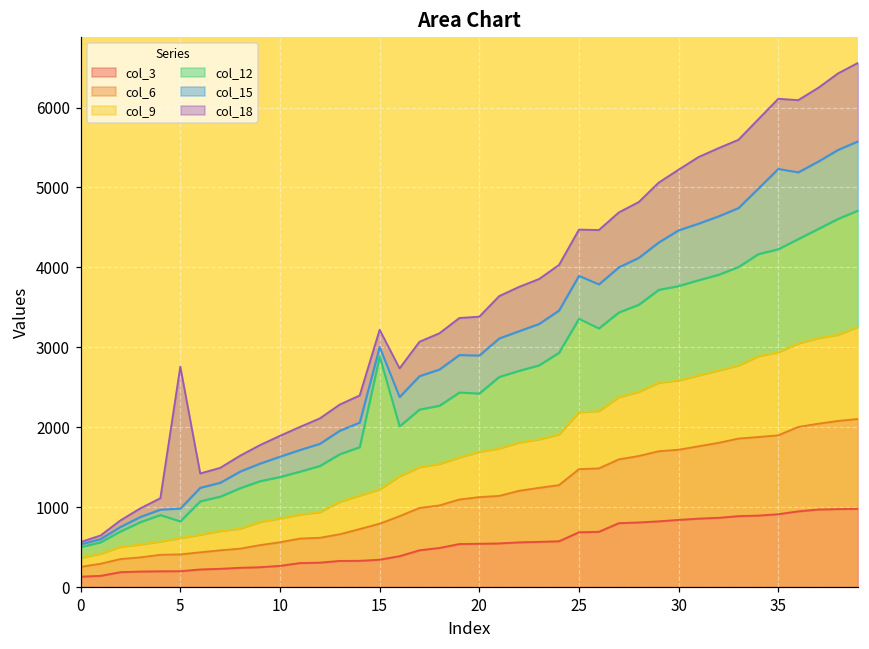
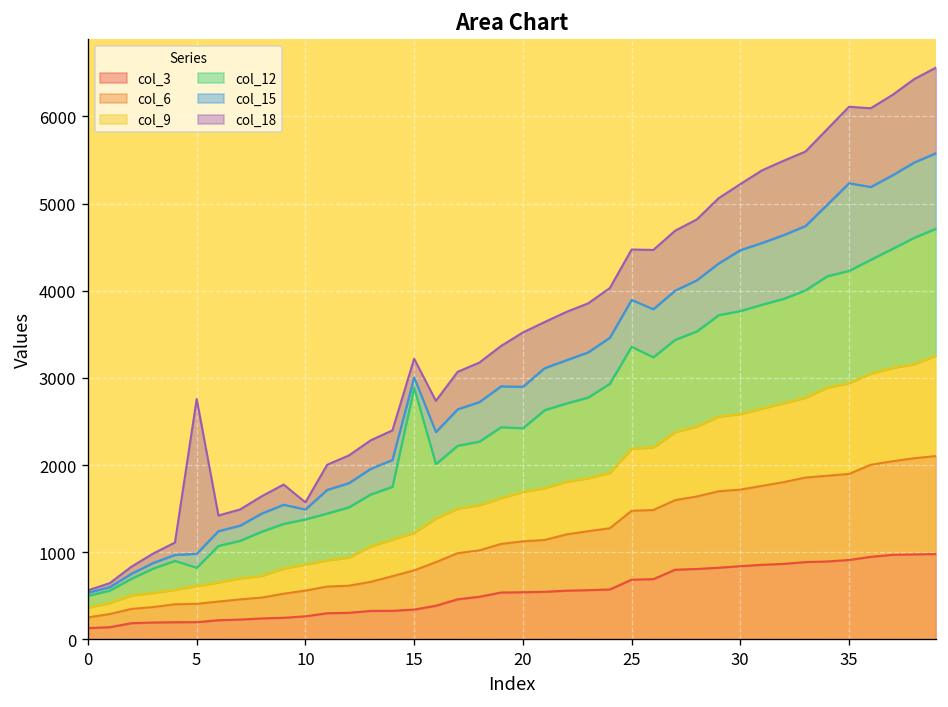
  {
    "col_12": {
      "5": 200,
      "10": 500,
      "15": 1700,
      "20": 700,
      "25": 1200,
      "30": 1200,
      "35": 1300
    },
    "col_15": {
      "5": 200,
-     "10": 300,
+     "10": 100,
      "15": 100,
      "20": 500,
      "25": 500,
      "30": 700,
      "35": 1000
    },
    "col_18": {
      "5": 1800,
-     "10": 300,
+     "10": 100,
      "15": 200,
-     "20": 500,
+     "20": 600,
      "25": 600,
      "30": 800,
      "35": 900
    }
  }
